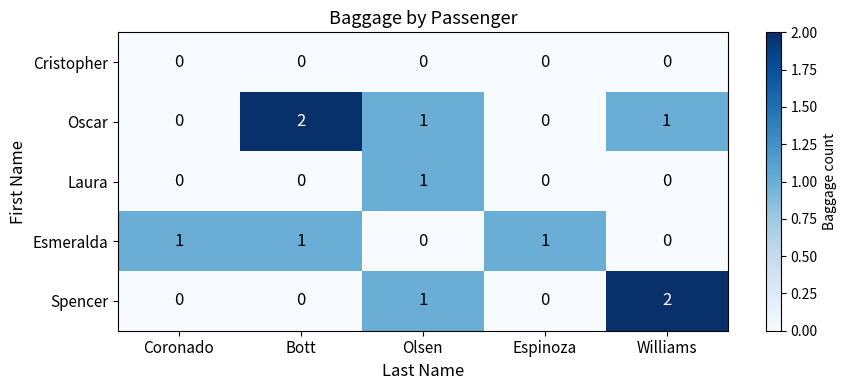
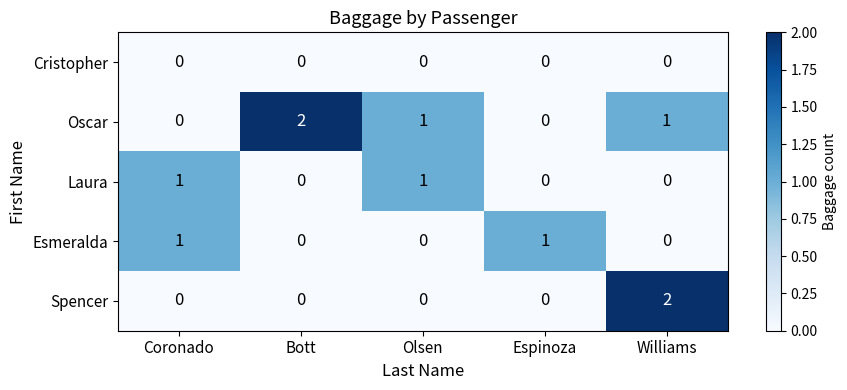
  {
    "Cristopher": {
      "Coronado": 0,
      "Bott": 0,
      "Olsen": 0,
      "Espinoza": 0,
      "Williams": 0
    },
    "Oscar": {
      "Coronado": 0,
      "Bott": 2,
      "Olsen": 1,
      "Espinoza": 0,
      "Williams": 1
    },
    "Laura": {
-     "Coronado": 0,
+     "Coronado": 1,
      "Bott": 0,
      "Olsen": 1,
      "Espinoza": 0,
      "Williams": 0
    },
    "Esmeralda": {
      "Coronado": 1,
-     "Bott": 1,
+     "Bott": 0,
      "Olsen": 0,
      "Espinoza": 1,
      "Williams": 0
    },
    "Spencer": {
      "Coronado": 0,
      "Bott": 0,
-     "Olsen": 1,
+     "Olsen": 0,
      "Espinoza": 0,
      "Williams": 2
    }
  }
